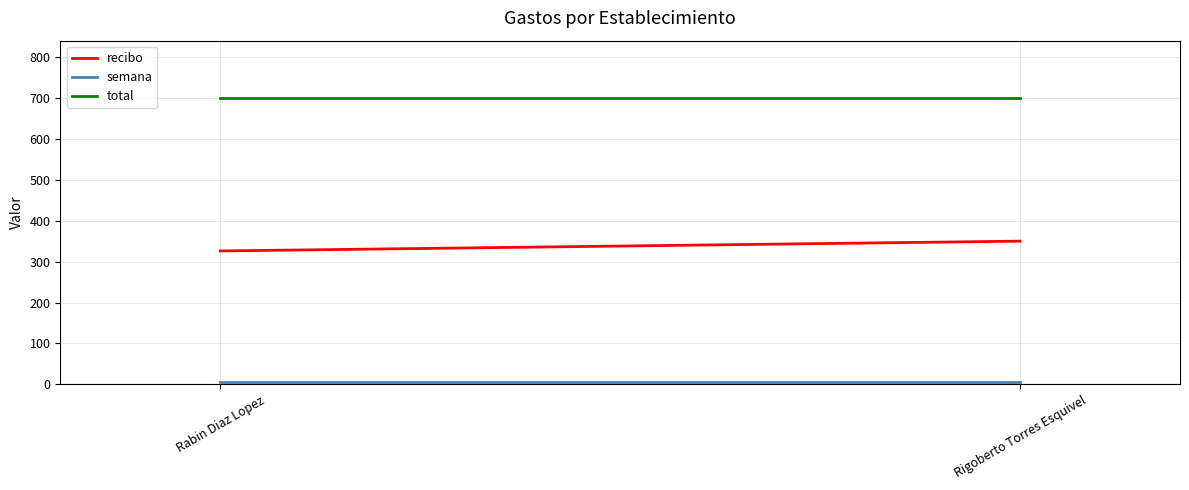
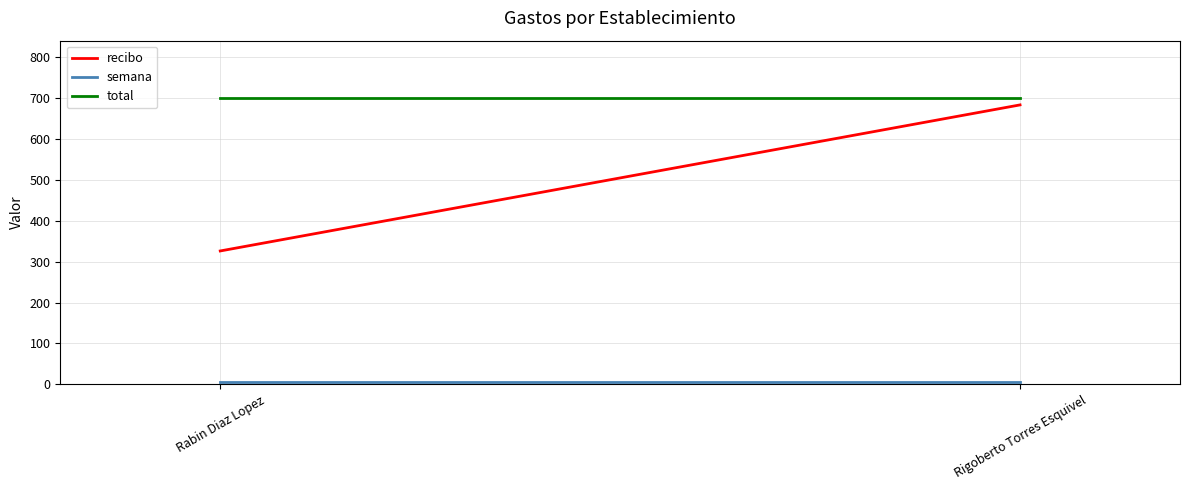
  {
    "recibo": {
      "Rabin Diaz Lopez": 330,
-     "Rigoberto Torres Esquivel": 350
+     "Rigoberto Torres Esquivel": 680
    },
    "semana": {
      "Rabin Diaz Lopez": 10,
      "Rigoberto Torres Esquivel": 10
    },
    "total": {
      "Rabin Diaz Lopez": 700,
      "Rigoberto Torres Esquivel": 700
    }
  }
